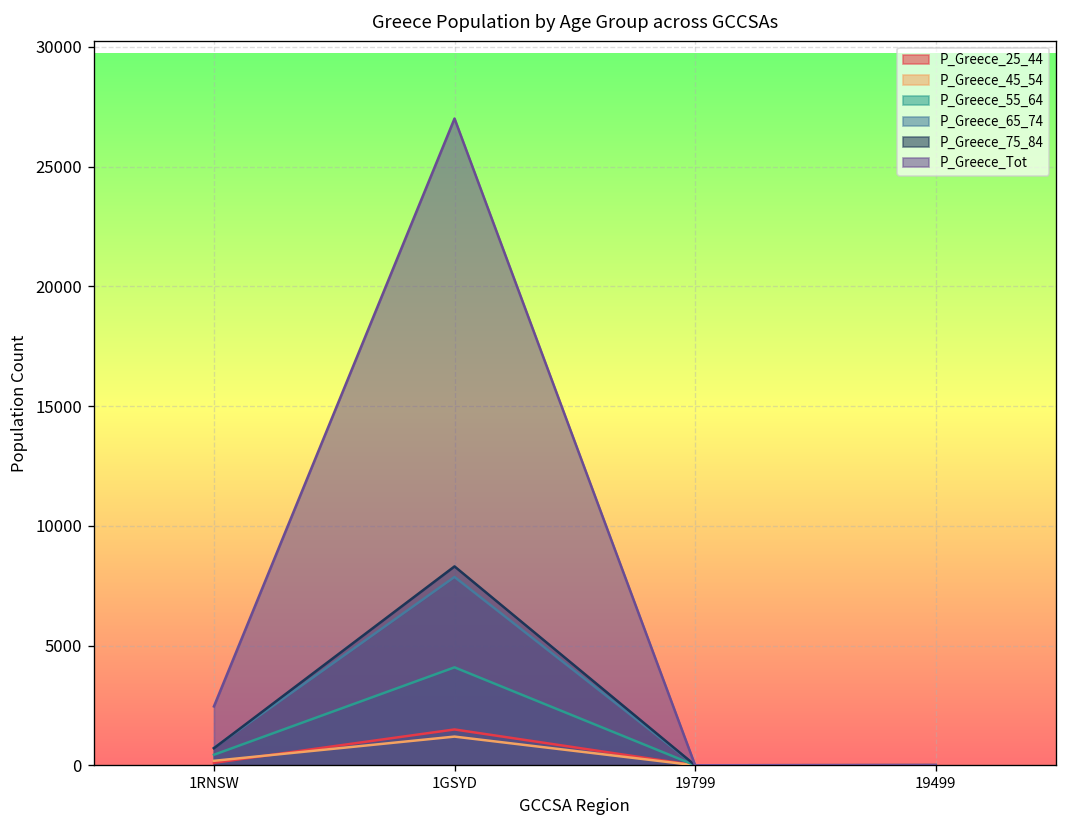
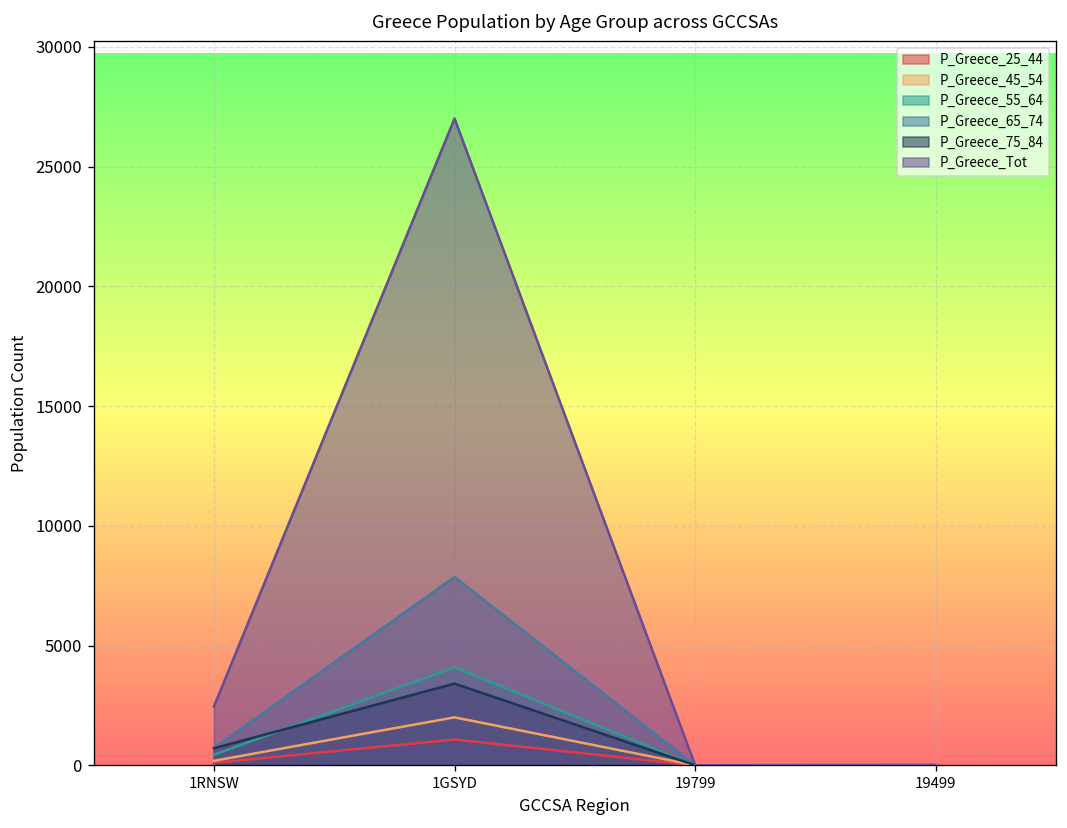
  {
    "P_Greece_25_44": {
-     "1GSYD": 1500
+     "1GSYD": 1100
    },
    "P_Greece_45_54": {
-     "1GSYD": 1200
+     "1GSYD": 2000
    },
    "P_Greece_75_84": {
-     "1GSYD": 8300
+     "1GSYD": 3400
    }
  }
